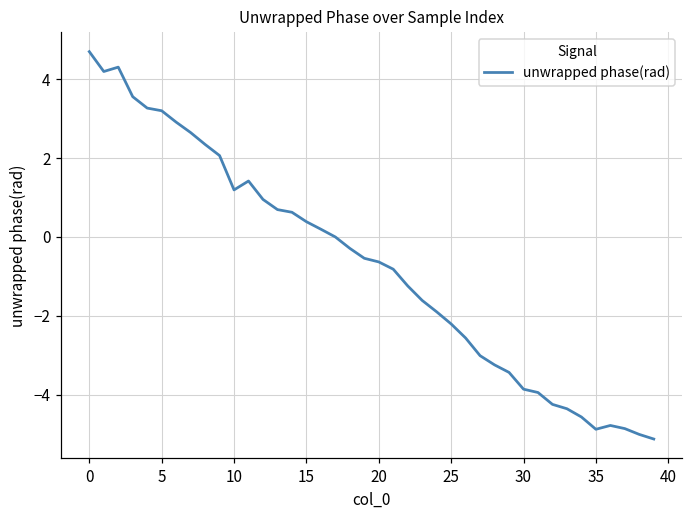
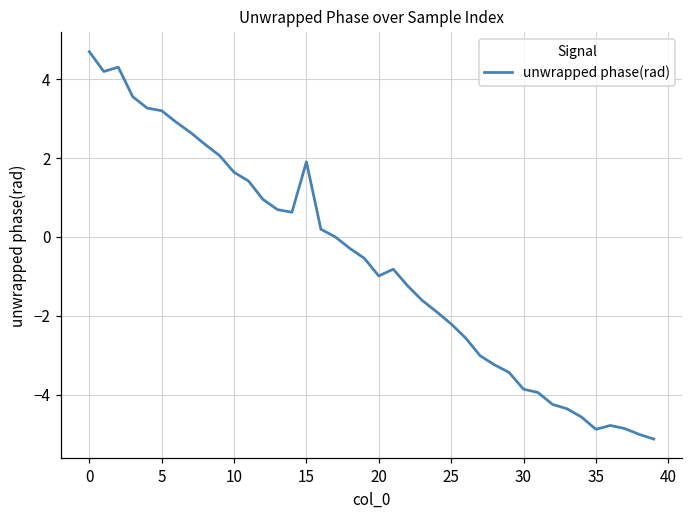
  {
    "0": 4.7,
    "5": 3.2,
-   "10": 1.2,
-   "15": 0.4,
-   "20": -0.6,
+   "10": 1.6,
+   "15": 1.9,
+   "20": -1.0,
    "25": -2.2,
    "30": -3.9,
    "35": -4.9
  }
